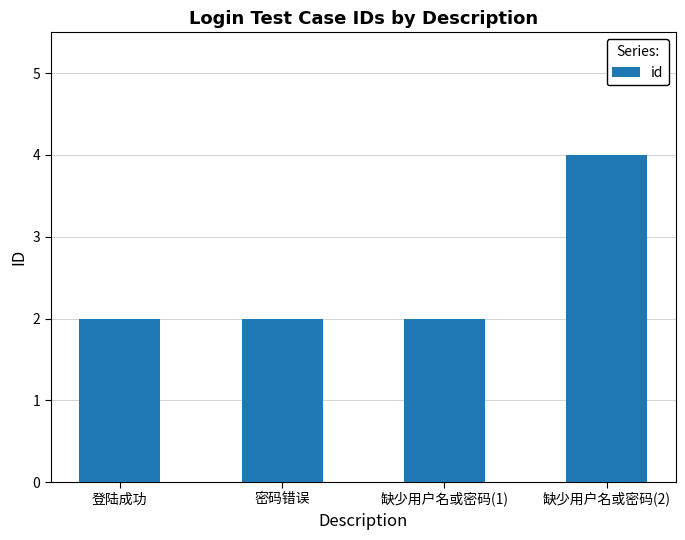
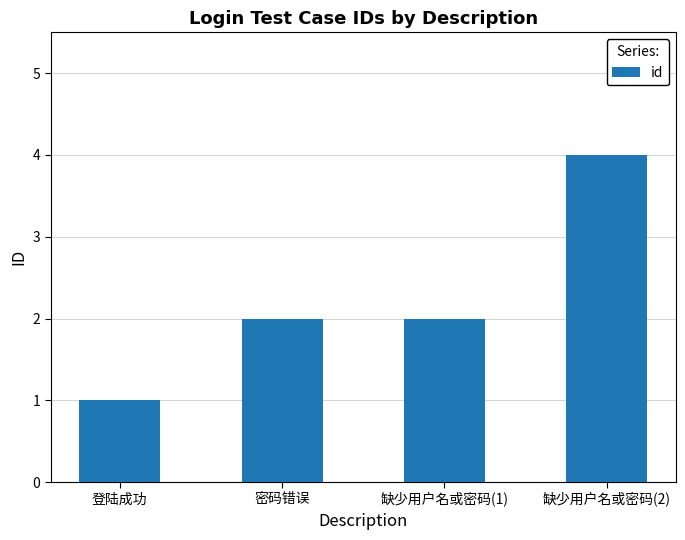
  {
-   "登陆成功": 2,
+   "登陆成功": 1,
    "密码错误": 2,
    "缺少用户名或密码(1)": 2,
    "缺少用户名或密码(2)": 4
  }
